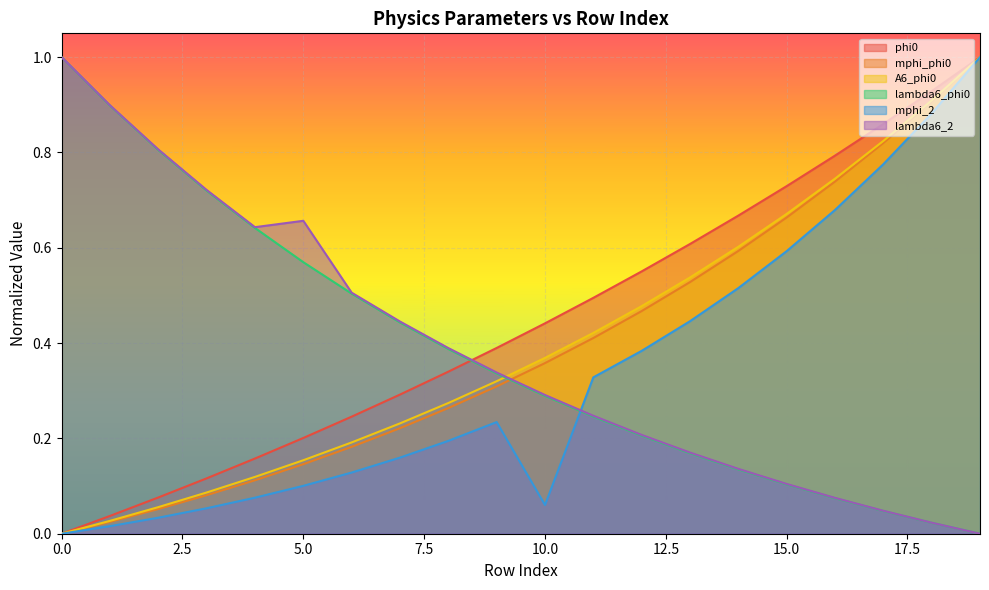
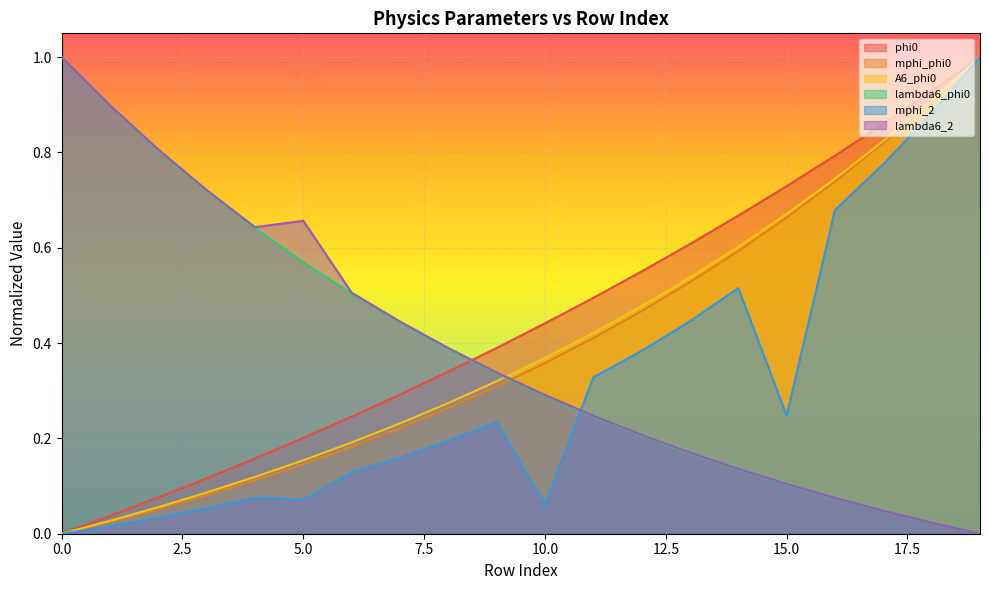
  {
    "lambda6_phi0": {
      "5.0": 0.57
    },
    "mphi_2": {
-     "5.0": 0.10,
+     "5.0": 0.07,
      "10.0": 0.06,
-     "15.0": 0.59
+     "15.0": 0.25
    },
    "lambda6_2": {
      "5.0": 0.66
    }
  }
